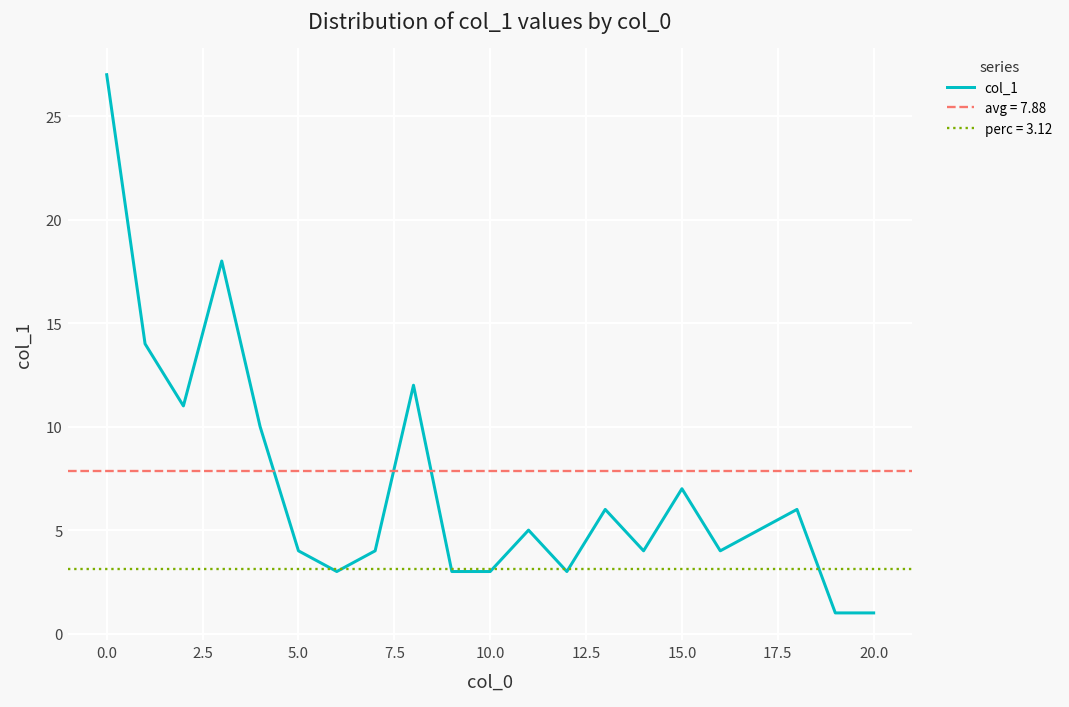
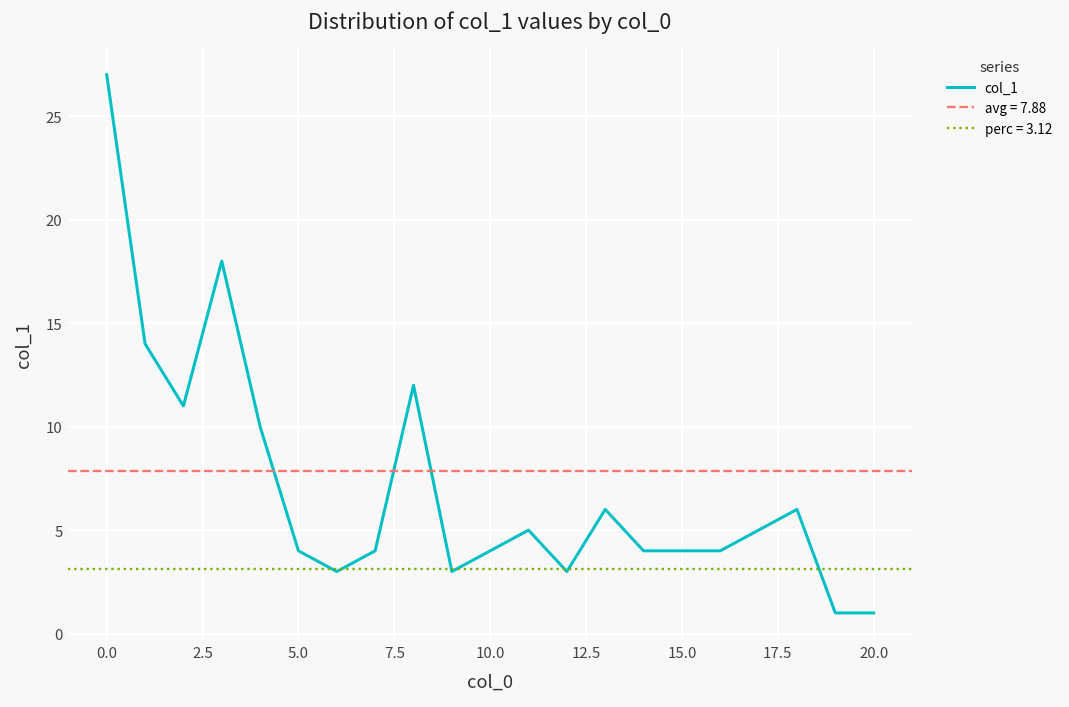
  {
    "0.0": 27,
    "5.0": 4,
-   "10.0": 3,
-   "15.0": 7,
+   "10.0": 4,
+   "15.0": 4,
    "20.0": 1
  }
